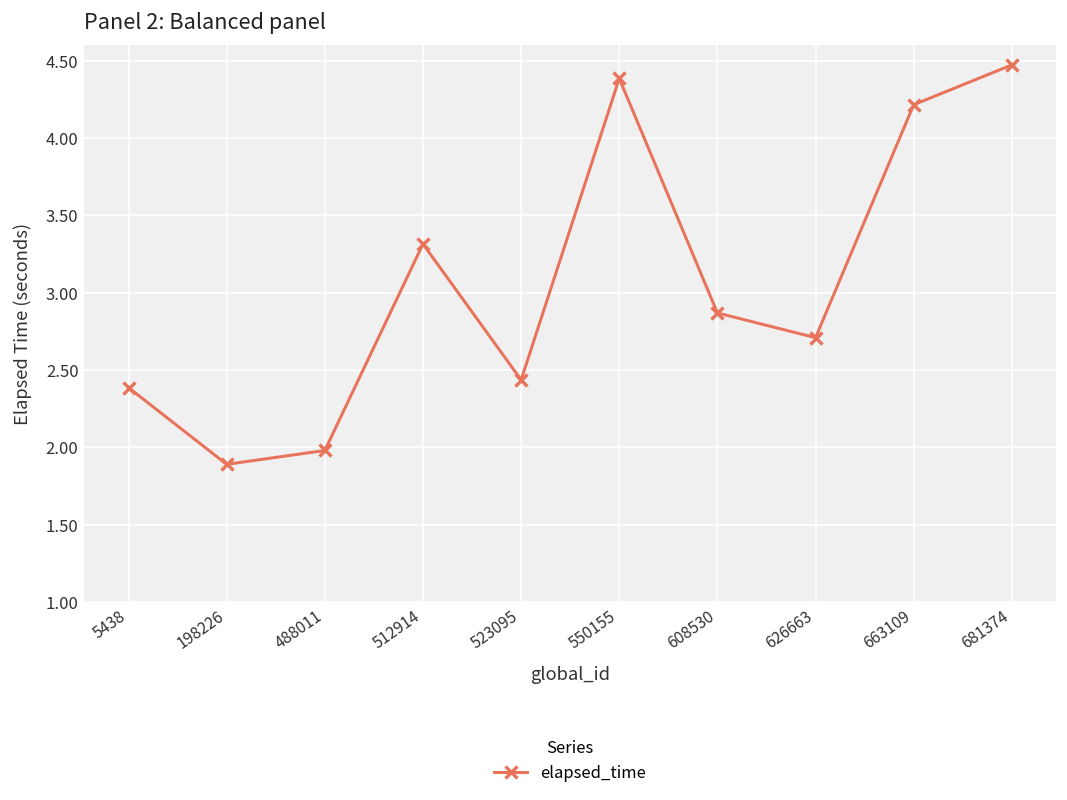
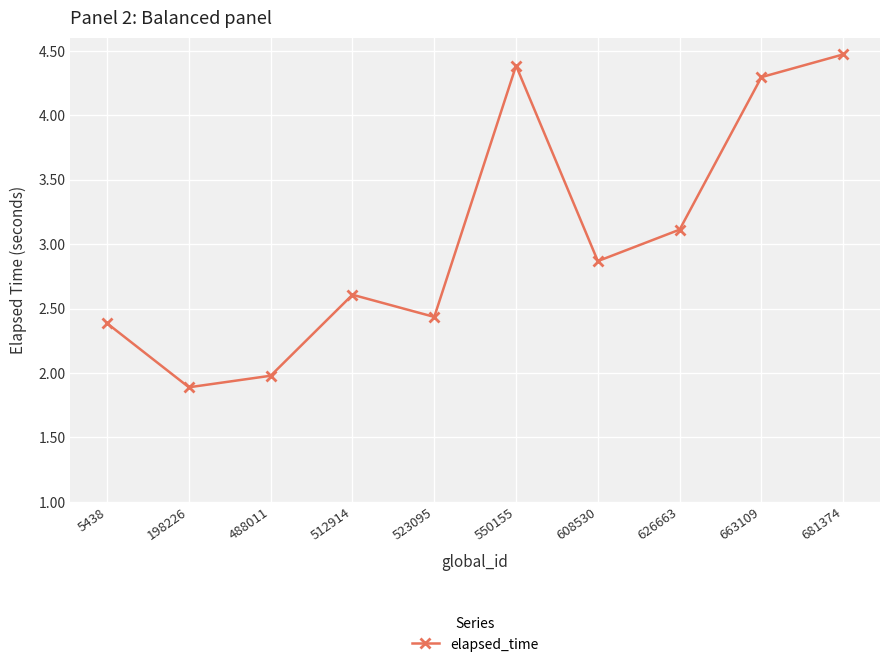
  {
    "5438": 2.39,
    "198226": 1.89,
    "488011": 1.98,
-   "512914": 3.31,
+   "512914": 2.61,
    "523095": 2.44,
    "550155": 4.39,
    "608530": 2.87,
-   "626663": 2.71,
-   "663109": 4.22,
+   "626663": 3.11,
+   "663109": 4.30,
    "681374": 4.47
  }
